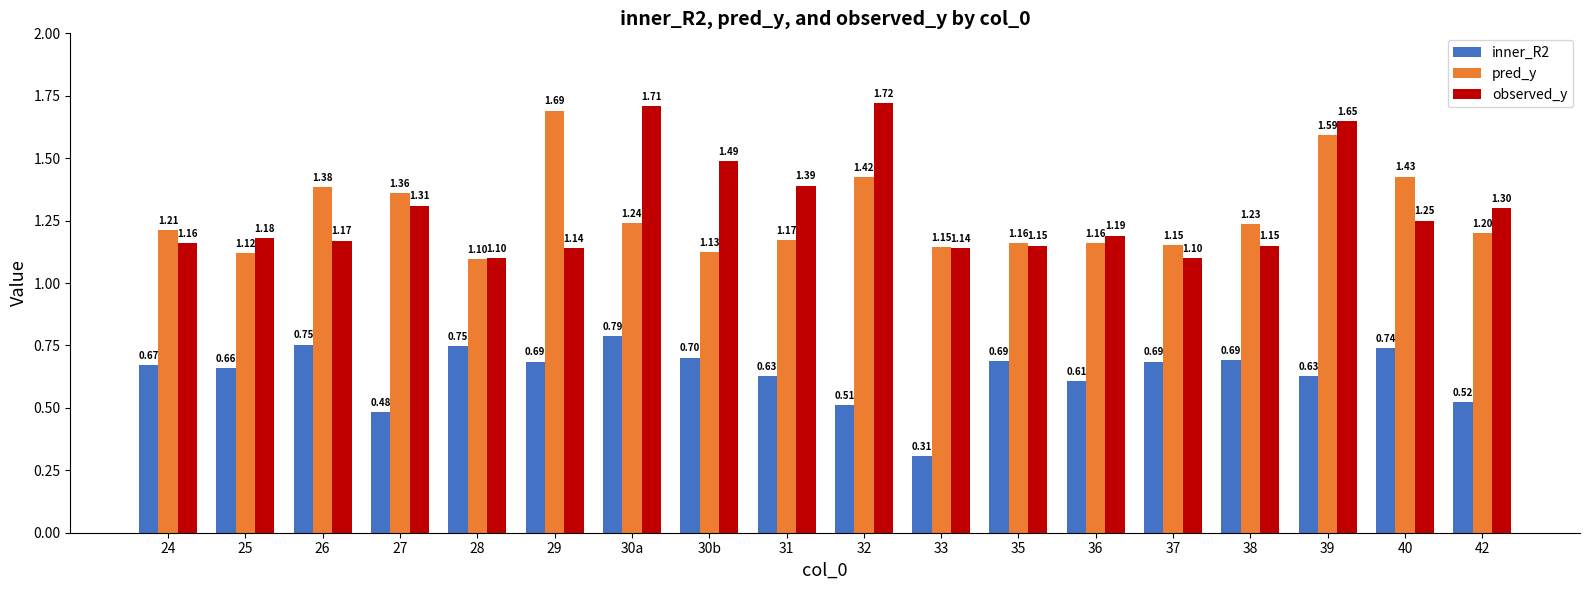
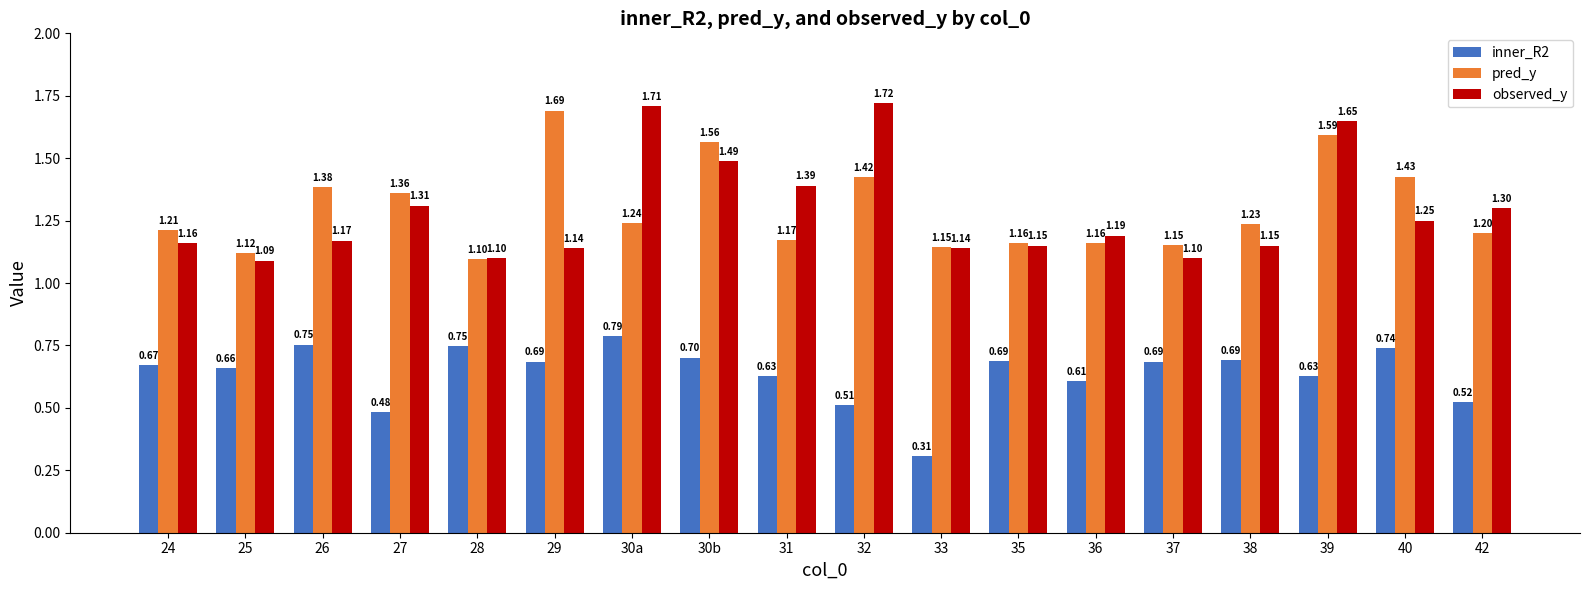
  {
    "inner_R2": {
      "24": 0.67,
      "25": 0.66,
      "26": 0.75,
      "27": 0.48,
      "28": 0.75,
      "29": 0.69,
      "30a": 0.79,
      "30b": 0.70,
      "31": 0.63,
      "32": 0.51,
      "33": 0.31,
      "35": 0.69,
      "36": 0.61,
      "37": 0.69,
      "38": 0.69,
      "39": 0.63,
      "40": 0.74,
      "42": 0.52
    },
    "pred_y": {
      "24": 1.21,
      "25": 1.12,
      "26": 1.38,
      "27": 1.36,
      "28": 1.10,
      "29": 1.69,
      "30a": 1.24,
-     "30b": 1.13,
+     "30b": 1.56,
      "31": 1.17,
      "32": 1.42,
      "33": 1.15,
      "35": 1.16,
      "36": 1.16,
      "37": 1.15,
      "38": 1.23,
      "39": 1.59,
      "40": 1.43,
      "42": 1.20
    },
    "observed_y": {
      "24": 1.16,
-     "25": 1.18,
+     "25": 1.09,
      "26": 1.17,
      "27": 1.31,
      "28": 1.10,
      "29": 1.14,
      "30a": 1.71,
      "30b": 1.49,
      "31": 1.39,
      "32": 1.72,
      "33": 1.14,
      "35": 1.15,
      "36": 1.19,
      "37": 1.10,
      "38": 1.15,
      "39": 1.65,
      "40": 1.25,
      "42": 1.30
    }
  }
